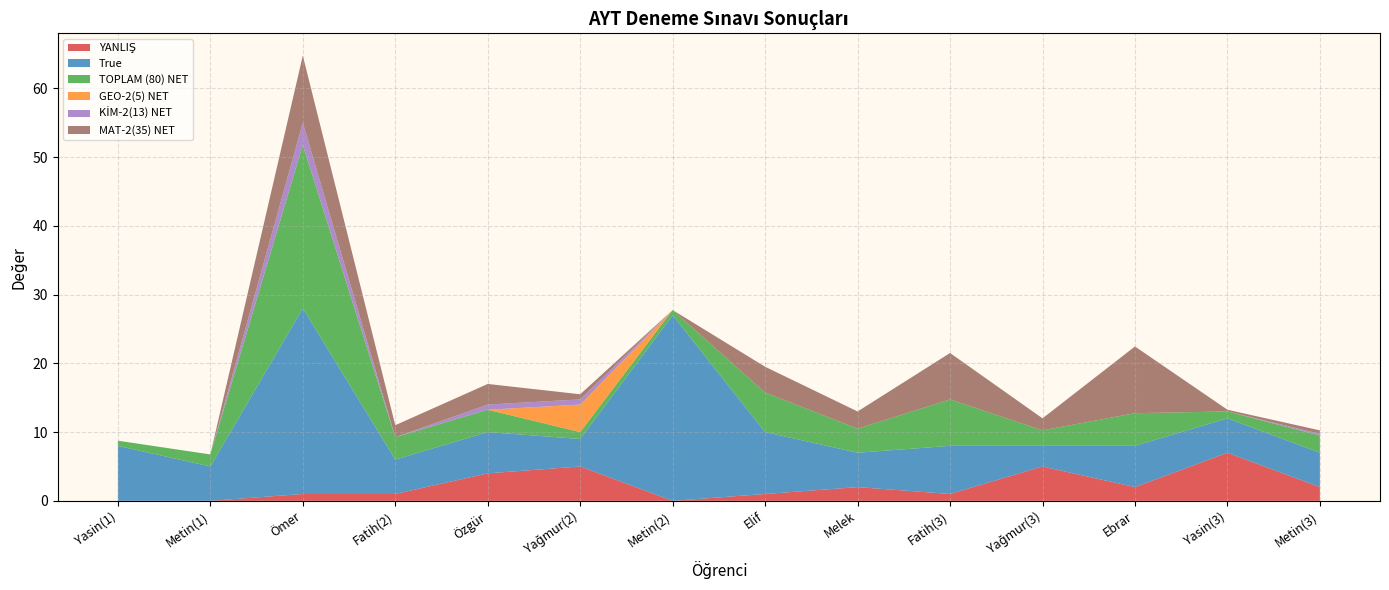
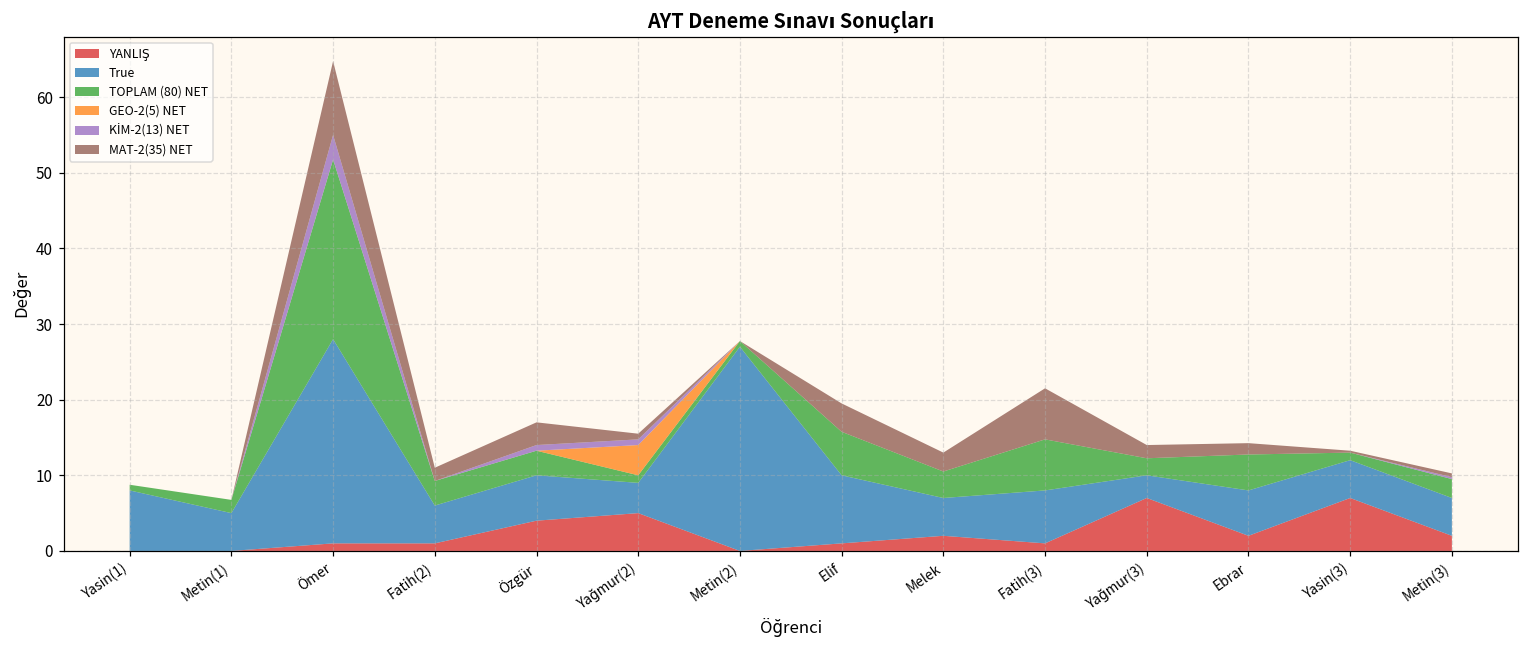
  {
    "YANLIŞ": {
      "Yasin(1)": 0,
      "Metin(1)": 0,
      "Ömer": 1,
      "Fatih(2)": 1,
      "Özgür": 4,
      "Yağmur(2)": 5,
      "Metin(2)": 0,
      "Elif": 1,
      "Melek": 2,
      "Fatih(3)": 1,
-     "Yağmur(3)": 5,
+     "Yağmur(3)": 7,
      "Ebrar": 2,
      "Yasin(3)": 7,
      "Metin(3)": 2
    },
    "True": {
      "Yasin(1)": 8,
      "Metin(1)": 5,
      "Ömer": 27,
      "Fatih(2)": 5,
      "Özgür": 6,
      "Yağmur(2)": 4,
      "Metin(2)": 27,
      "Elif": 9,
      "Melek": 5,
      "Fatih(3)": 7,
      "Yağmur(3)": 3,
      "Ebrar": 6,
      "Yasin(3)": 5,
      "Metin(3)": 5
    },
    "TOPLAM (80) NET": {
      "Yağmur(2)": 1
    },
    "GEO-2(5) NET": {
      "Yağmur(2)": 4
    },
    "KİM-2(13) NET": {
      "Ömer": 3,
      "Özgür": 1,
      "Yağmur(2)": 1
    },
    "MAT-2(35) NET": {
      "Ömer": 10,
      "Fatih(2)": 2,
      "Özgür": 3,
      "Yağmur(2)": 1,
      "Elif": 4,
      "Melek": 3,
      "Fatih(3)": 7,
      "Yağmur(3)": 2,
-     "Ebrar": 10,
+     "Ebrar": 2,
      "Metin(3)": 1
    }
  }
